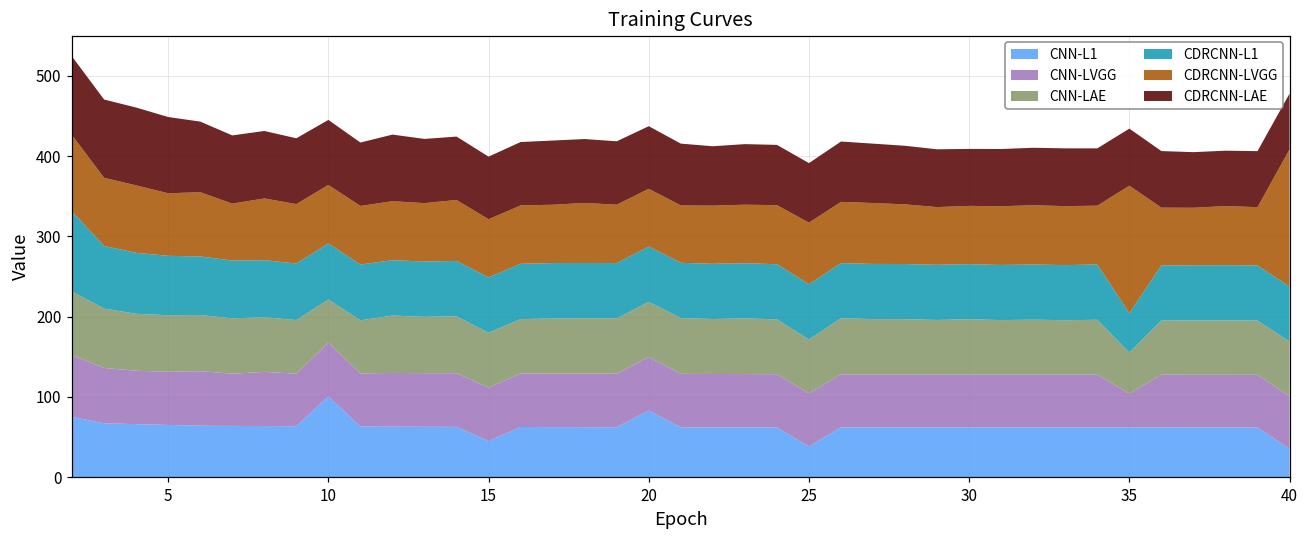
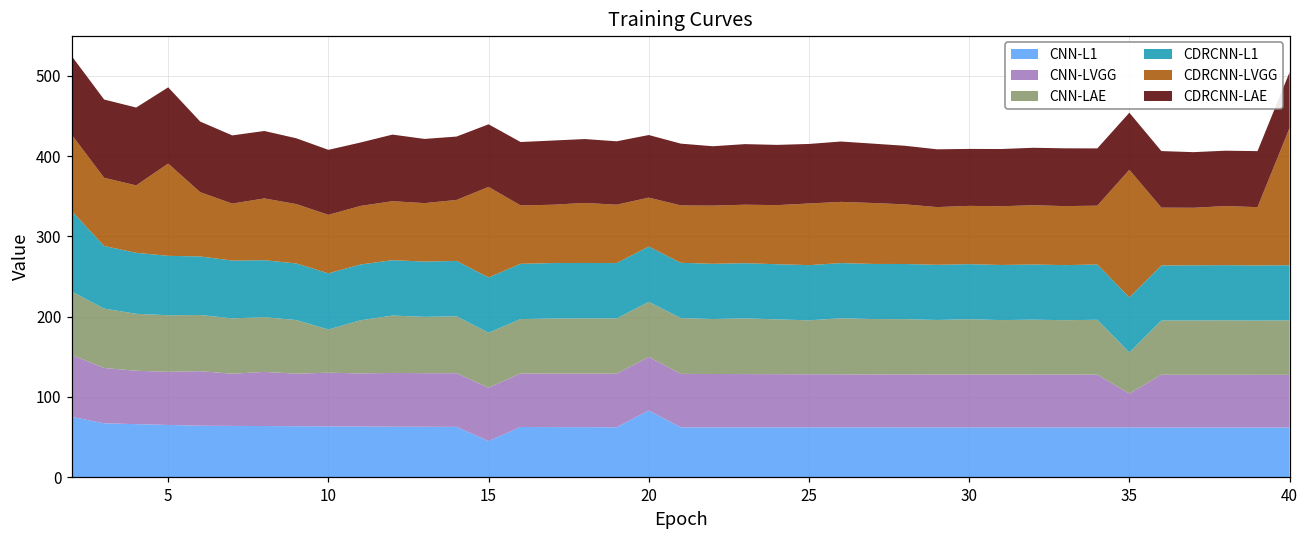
  {
    "CNN-L1": {
      "5": 70,
-     "10": 100,
+     "10": 60,
      "15": 40,
      "20": 80,
-     "25": 40,
+     "25": 60,
      "30": 60,
      "35": 60,
-     "40": 40
+     "40": 60
    },
    "CNN-LVGG": {
      "5": 70,
      "10": 70,
      "15": 70,
      "20": 70,
      "25": 70,
      "30": 70,
      "35": 40,
      "40": 70
    },
    "CNN-LAE": {
      "5": 70,
      "10": 50,
      "15": 70,
      "20": 70,
      "25": 70,
      "30": 70,
      "35": 50,
      "40": 70
    },
    "CDRCNN-L1": {
      "5": 70,
      "10": 70,
      "15": 70,
      "20": 70,
      "25": 70,
      "30": 70,
-     "35": 50,
+     "35": 70,
      "40": 70
    },
    "CDRCNN-LVGG": {
-     "5": 80,
+     "5": 120,
      "10": 70,
-     "15": 70,
-     "20": 70,
+     "15": 110,
+     "20": 60,
      "25": 80,
      "30": 70,
      "35": 160,
      "40": 170
    },
    "CDRCNN-LAE": {
      "5": 100,
      "10": 80,
      "15": 80,
      "20": 80,
      "25": 70,
      "30": 70,
      "35": 70,
      "40": 70
    }
  }
